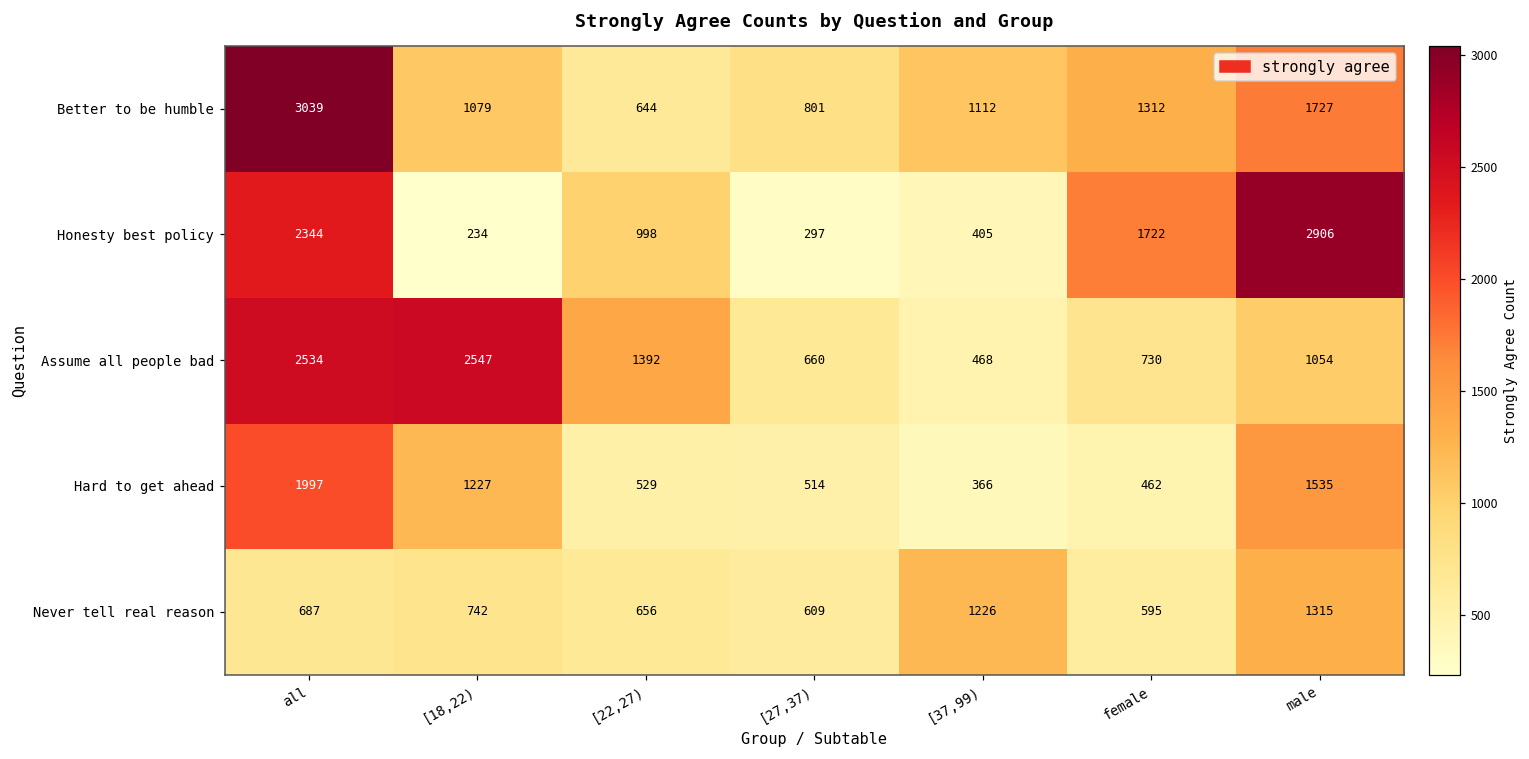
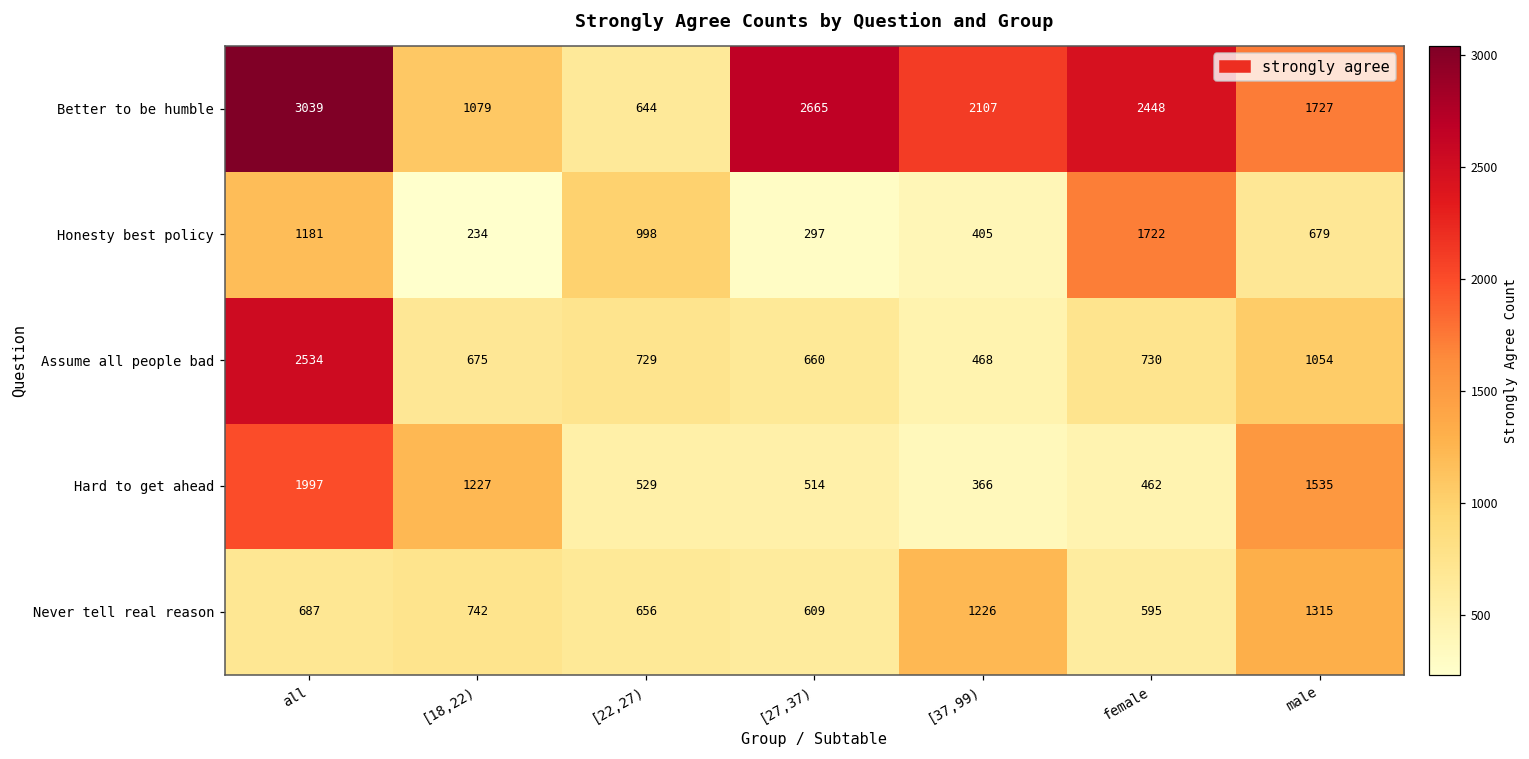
  {
    "Better to be humble": {
      "all": 3039,
      "[18,22)": 1079,
      "[22,27)": 644,
-     "[27,37)": 801,
-     "[37,99)": 1112,
-     "female": 1312,
+     "[27,37)": 2665,
+     "[37,99)": 2107,
+     "female": 2448,
      "male": 1727
    },
    "Honesty best policy": {
-     "all": 2344,
+     "all": 1181,
      "[18,22)": 234,
      "[22,27)": 998,
      "[27,37)": 297,
      "[37,99)": 405,
      "female": 1722,
-     "male": 2906
+     "male": 679
    },
    "Assume all people bad": {
      "all": 2534,
-     "[18,22)": 2547,
-     "[22,27)": 1392,
+     "[18,22)": 675,
+     "[22,27)": 729,
      "[27,37)": 660,
      "[37,99)": 468,
      "female": 730,
      "male": 1054
    },
    "Hard to get ahead": {
      "all": 1997,
      "[18,22)": 1227,
      "[22,27)": 529,
      "[27,37)": 514,
      "[37,99)": 366,
      "female": 462,
      "male": 1535
    },
    "Never tell real reason": {
      "all": 687,
      "[18,22)": 742,
      "[22,27)": 656,
      "[27,37)": 609,
      "[37,99)": 1226,
      "female": 595,
      "male": 1315
    }
  }
